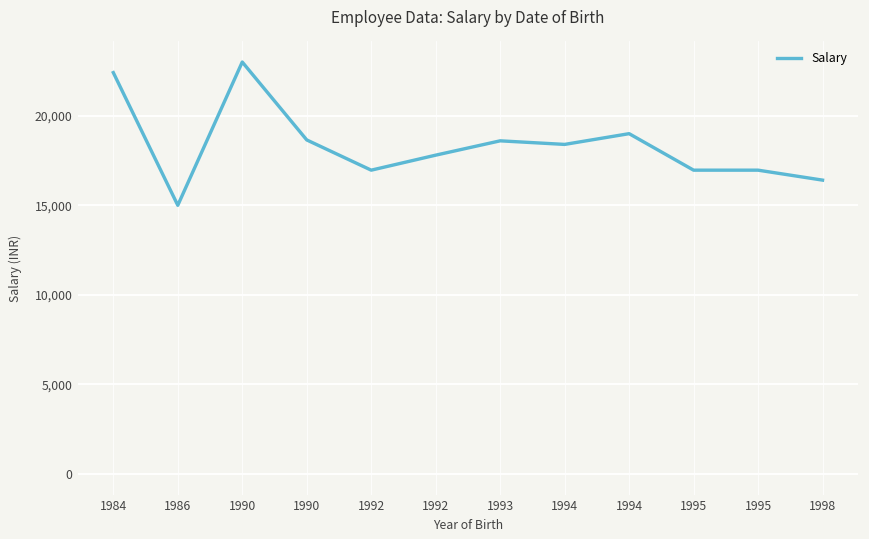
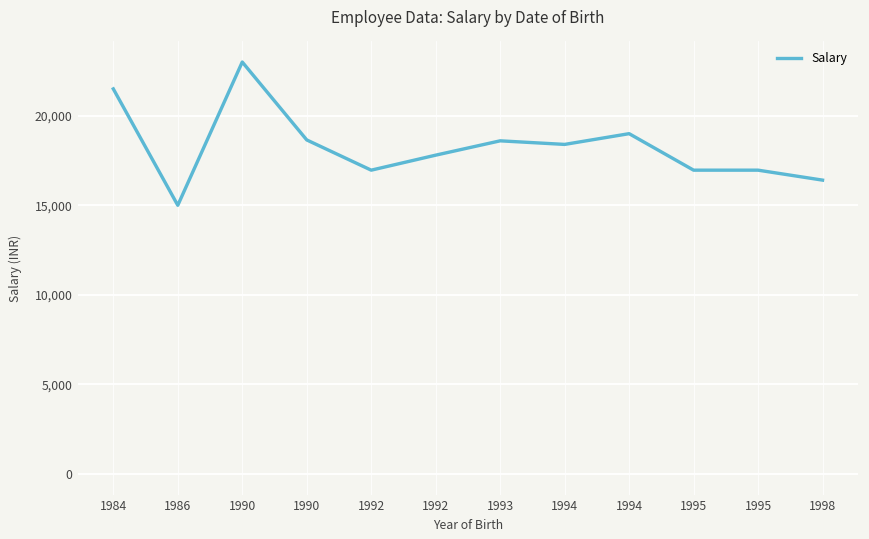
  {
-   "1984": "22,400",
+   "1984": "21,500",
    "1986": "15,000",
    "1993": "18,600",
    "1998": "16,400"
  }
